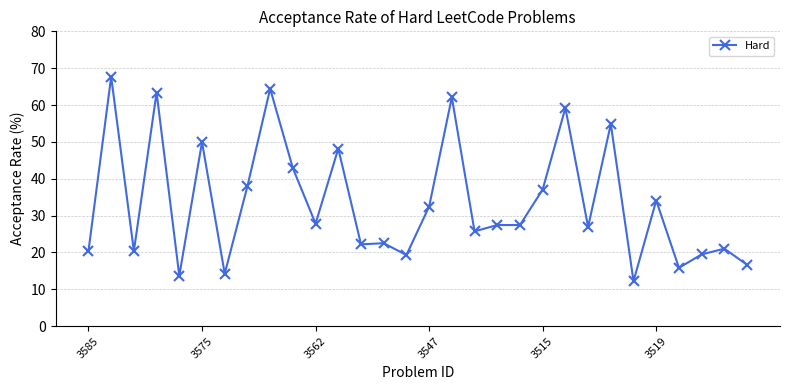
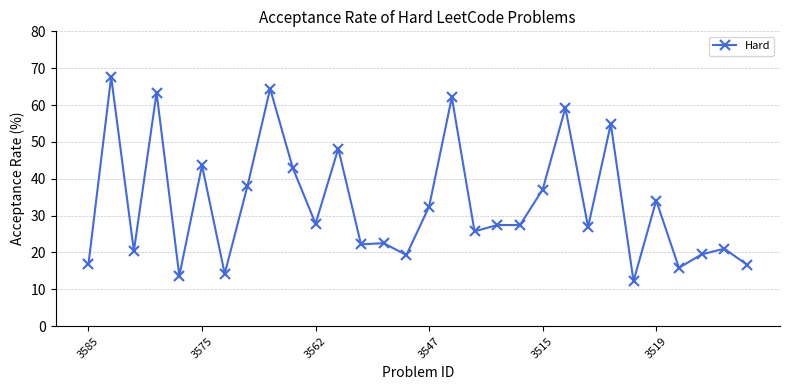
  {
-   "3585": 20,
-   "3575": 50,
+   "3585": 17,
+   "3575": 44,
    "3562": 28,
    "3547": 32,
    "3515": 37,
    "3519": 34
  }
